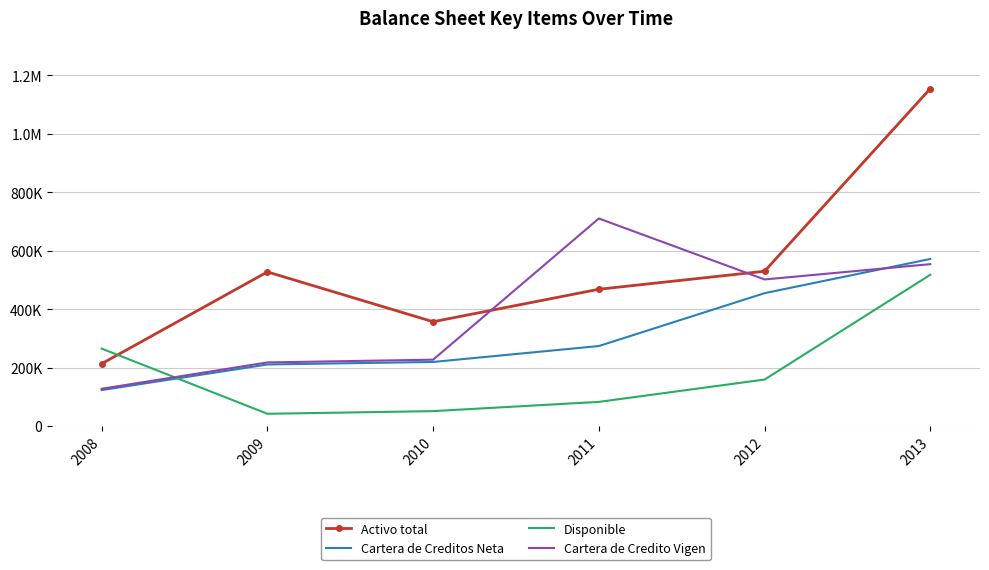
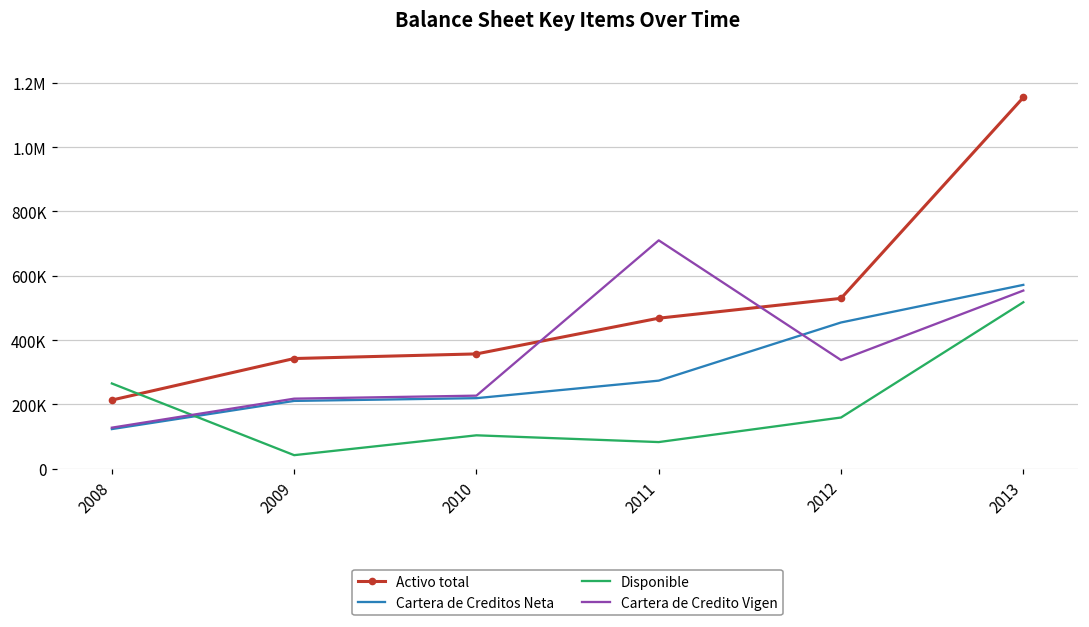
  {
    "Activo total": {
      "2008": 210000,
-     "2009": 530000,
+     "2009": 340000,
      "2010": 360000,
      "2011": 470000,
      "2012": 530000,
      "2013": 1150000
    },
    "Cartera de Creditos Neta": {
      "2011": 270000,
      "2012": 450000,
      "2013": 570000
    },
    "Disponible": {
      "2008": 270000,
      "2009": 40000,
-     "2010": 50000,
+     "2010": 100000,
      "2011": 80000,
      "2012": 160000,
      "2013": 520000
    },
    "Cartera de Credito Vigen": {
      "2011": 710000,
-     "2012": 500000,
+     "2012": 340000,
      "2013": 550000
    }
  }
